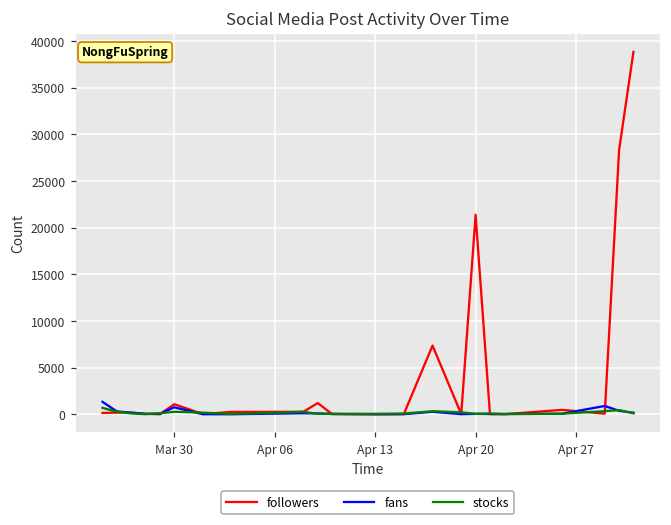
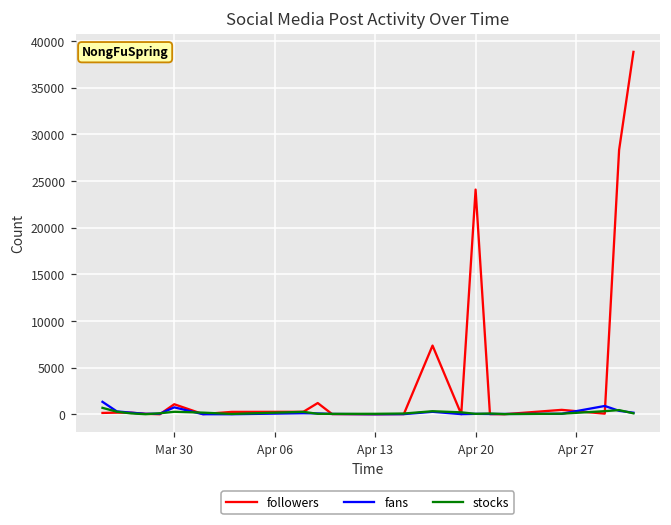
  {
    "followers": {
      "Mar 30": 1000,
-     "Apr 20": 21000
+     "Apr 20": 24000
    },
    "fans": {
      "Mar 30": 1000
    },
    "stocks": {
      "Mar 30": 0
    }
  }
